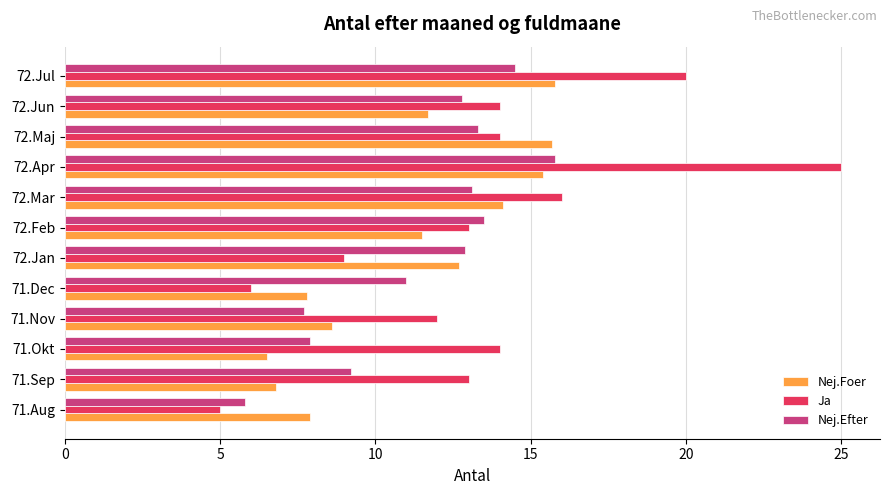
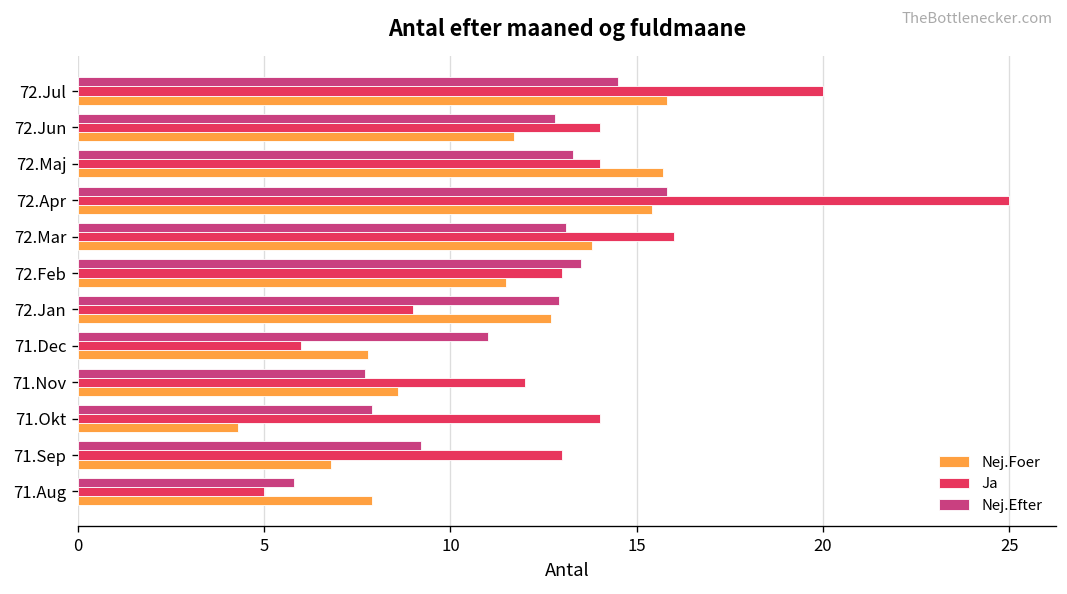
  {
    "Nej.Foer": {
      "72.Jul": 15.8,
      "72.Jun": 11.7,
      "72.Maj": 15.7,
      "72.Apr": 15.4,
-     "72.Mar": 14.1,
+     "72.Mar": 13.8,
      "72.Feb": 11.5,
      "72.Jan": 12.7,
      "71.Dec": 7.8,
      "71.Nov": 8.6,
-     "71.Okt": 6.5,
+     "71.Okt": 4.3,
      "71.Sep": 6.8,
      "71.Aug": 7.9
    }
  }
